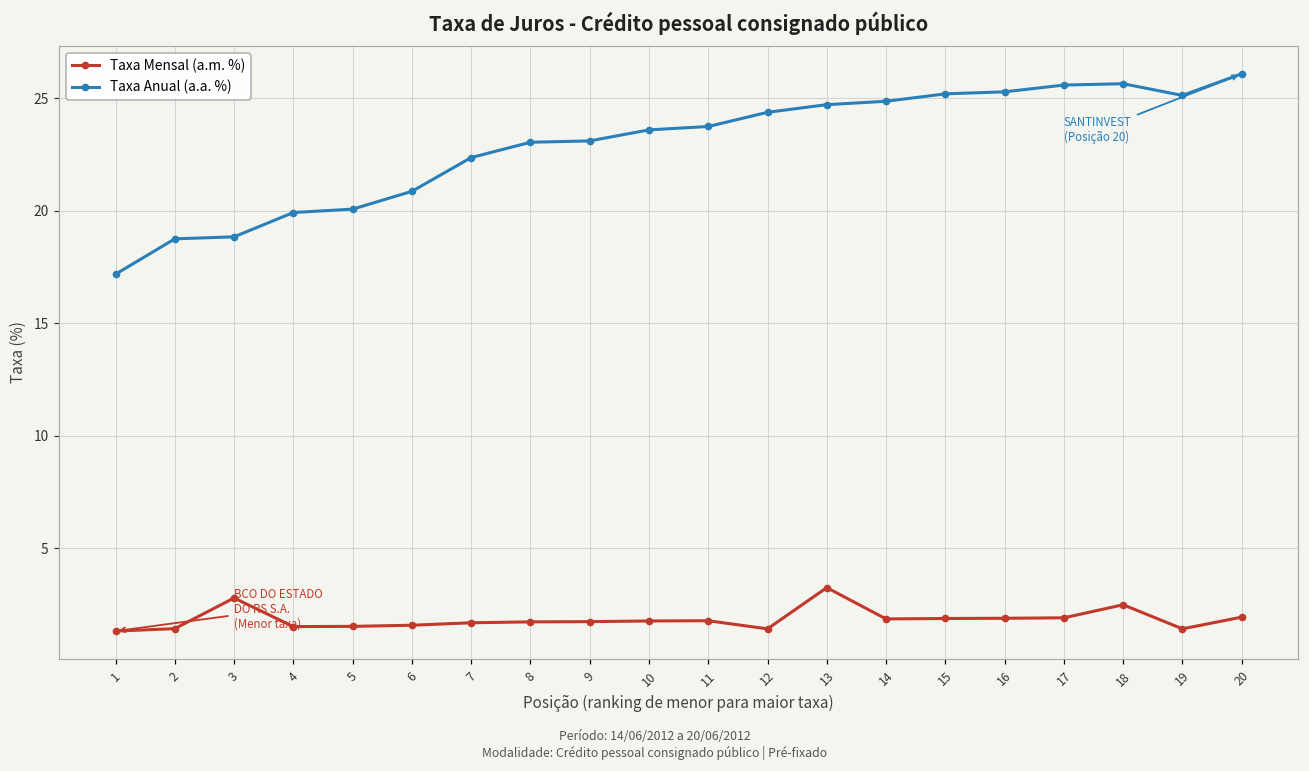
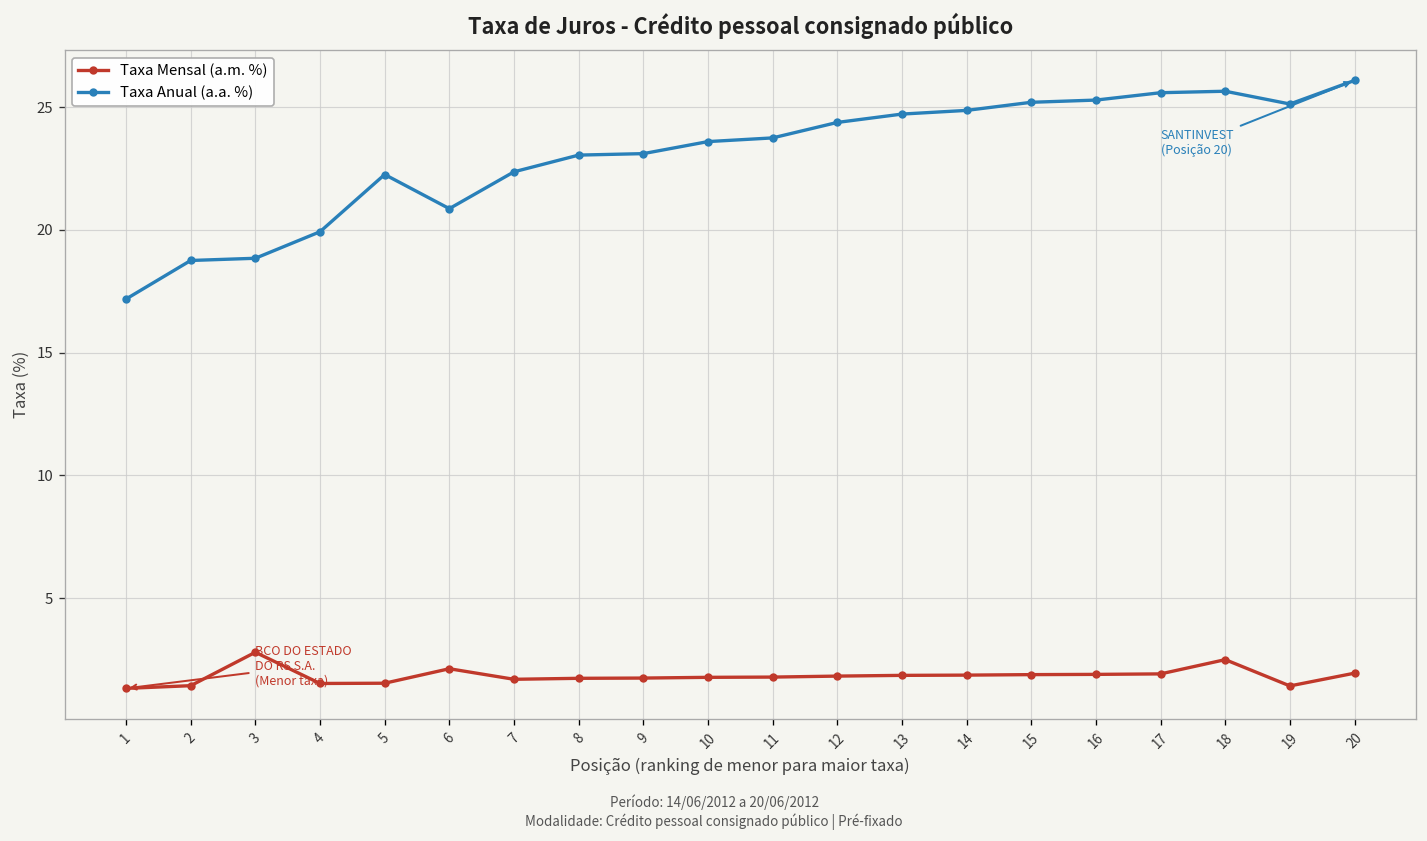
  {
    "Taxa Mensal (a.m. %)": {
      "1": 1.3,
      "2": 1.4,
      "3": 2.8,
      "4": 1.5,
      "5": 1.5,
-     "6": 1.6,
+     "6": 2.1,
      "7": 1.7,
      "8": 1.7,
      "9": 1.8,
      "10": 1.8,
      "11": 1.8,
-     "12": 1.4,
-     "13": 3.3,
+     "12": 1.8,
+     "13": 1.9,
      "14": 1.9,
      "15": 1.9,
      "16": 1.9,
      "17": 1.9,
      "18": 2.5,
      "19": 1.4,
      "20": 2.0
    },
    "Taxa Anual (a.a. %)": {
      "1": 17.2,
      "2": 18.8,
      "3": 18.8,
      "4": 19.9,
-     "5": 20.1,
+     "5": 22.3,
      "6": 20.9,
      "7": 22.4,
      "8": 23.0,
      "9": 23.1,
      "10": 23.6,
      "11": 23.7,
      "12": 24.4,
      "13": 24.7,
      "14": 24.9,
      "15": 25.2,
      "16": 25.3,
      "20": 26.1
    }
  }
